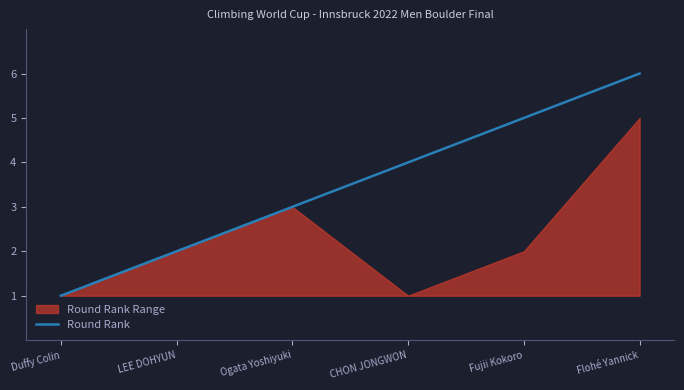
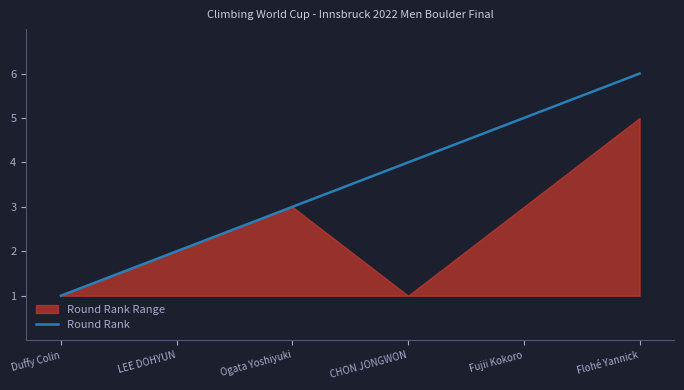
  {
    "Round Rank Range": {
-     "Fujii Kokoro": 2,
+     "Fujii Kokoro": 3,
      "Flohé Yannick": 5
    }
  }
